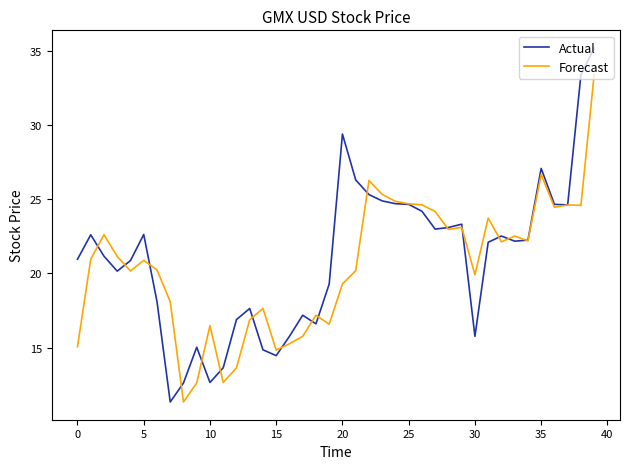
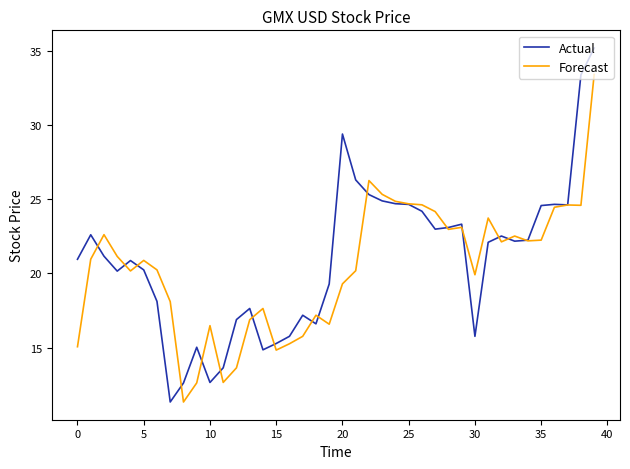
  {
    "Actual": {
      "0": 21.0,
-     "5": 22.6,
+     "5": 20.2,
      "10": 12.7,
-     "15": 14.5,
+     "15": 15.3,
      "20": 29.4,
      "30": 15.8,
-     "35": 27.1
+     "35": 24.6
    },
    "Forecast": {
      "0": 15.1,
      "5": 20.9,
      "10": 16.5,
      "15": 14.8,
      "20": 19.3,
      "30": 19.9,
-     "35": 26.7
+     "35": 22.2
    }
  }
